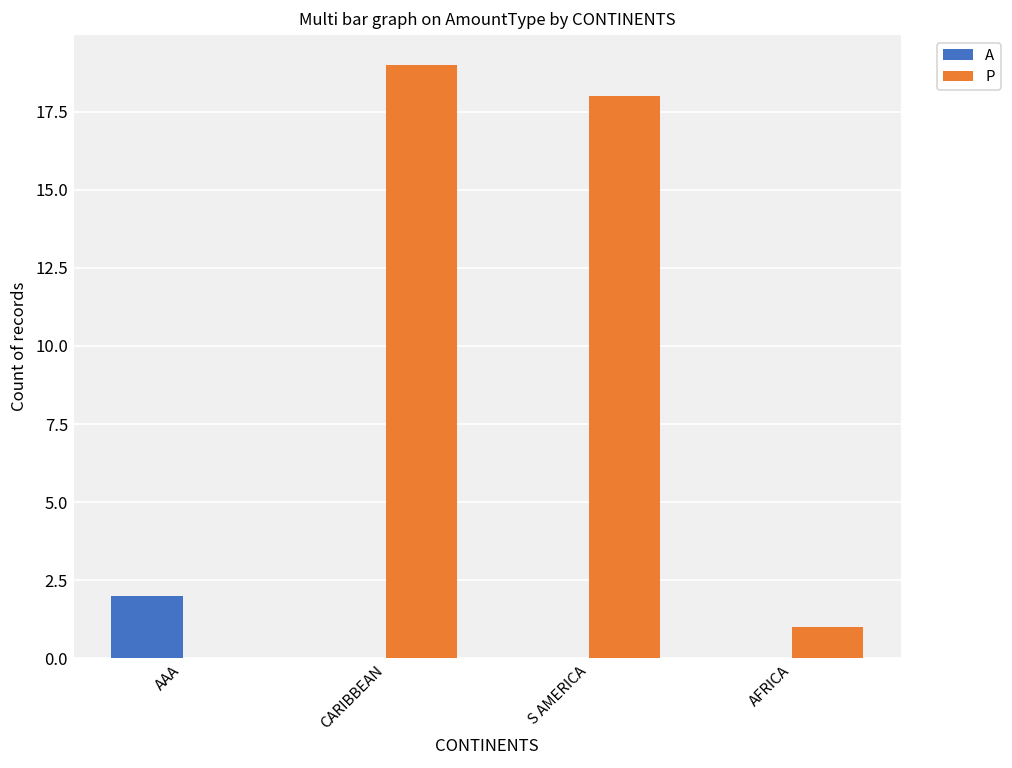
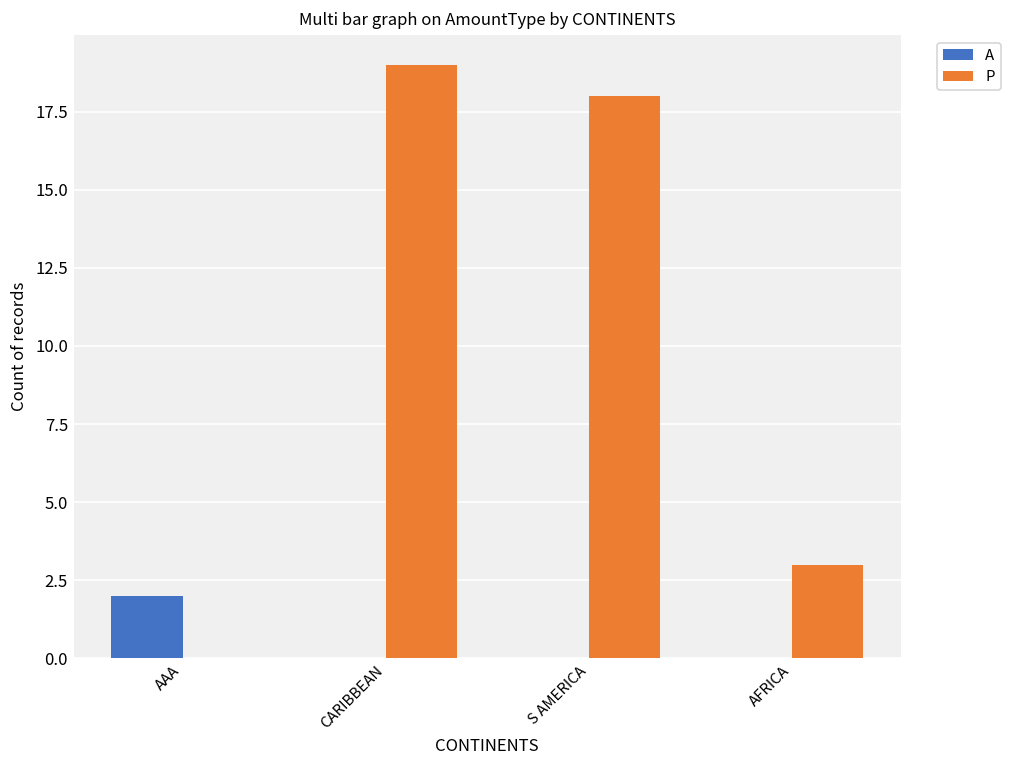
  {
    "A": {
      "AAA": 2,
      "CARIBBEAN": 0,
      "S AMERICA": 0,
      "AFRICA": 0
    },
    "P": {
      "AAA": 0,
      "CARIBBEAN": 19,
      "S AMERICA": 18,
-     "AFRICA": 1
+     "AFRICA": 3
    }
  }
